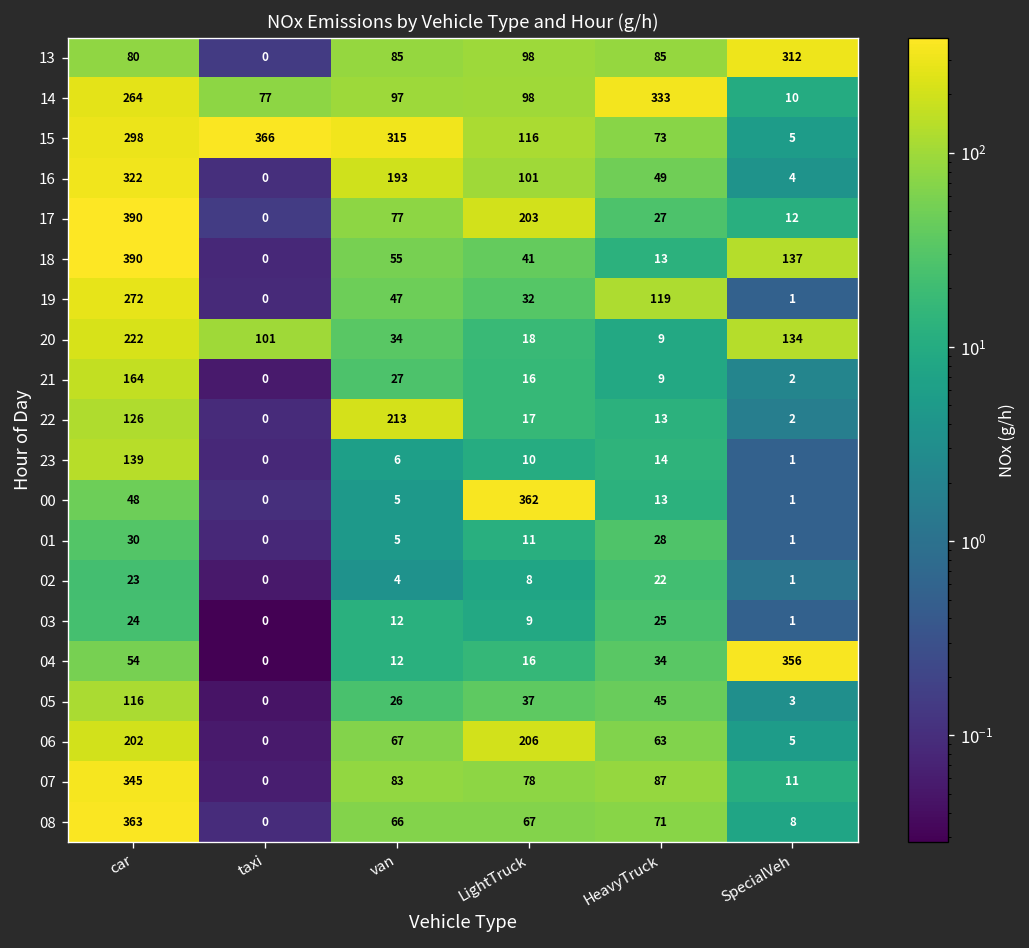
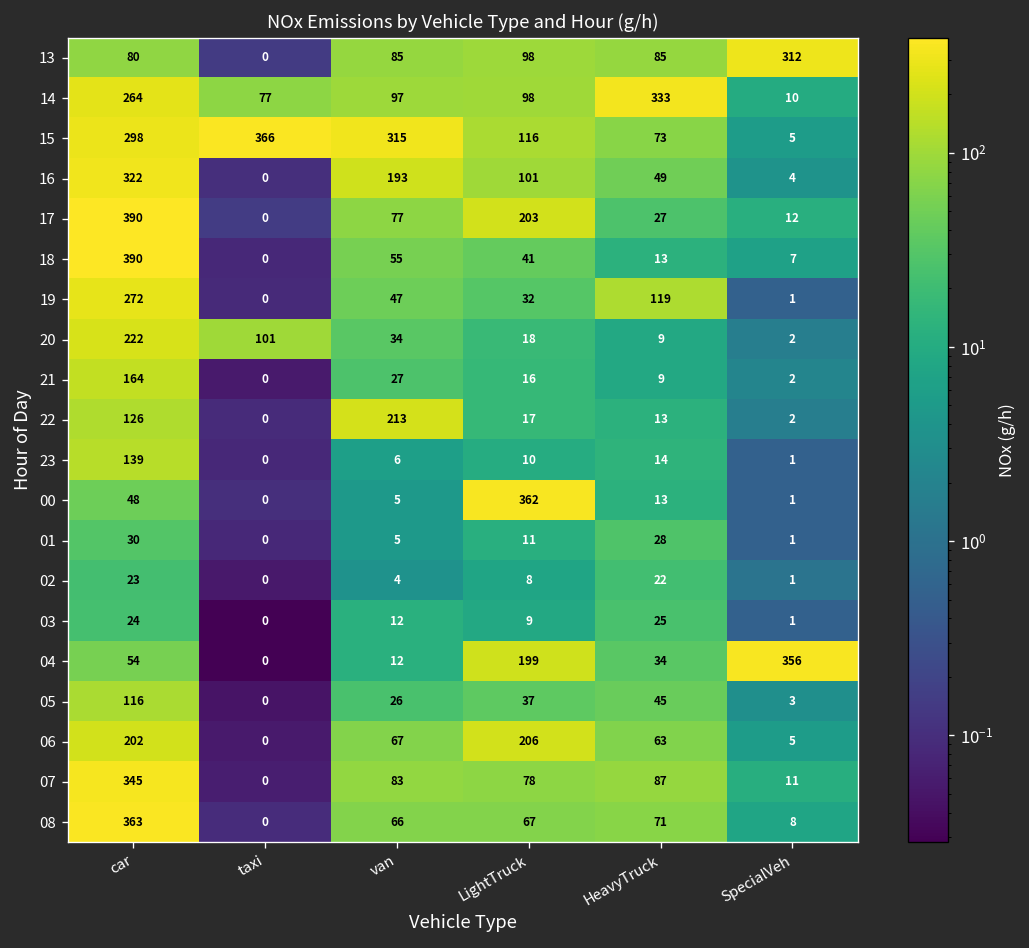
  {
    "13": {
      "car": 80,
      "taxi": 0,
      "van": 85,
      "LightTruck": 98,
      "HeavyTruck": 85,
      "SpecialVeh": 312
    },
    "14": {
      "car": 264,
      "taxi": 77,
      "van": 97,
      "LightTruck": 98,
      "HeavyTruck": 333,
      "SpecialVeh": 10
    },
    "15": {
      "car": 298,
      "taxi": 366,
      "van": 315,
      "LightTruck": 116,
      "HeavyTruck": 73,
      "SpecialVeh": 5
    },
    "16": {
      "car": 322,
      "taxi": 0,
      "van": 193,
      "LightTruck": 101,
      "HeavyTruck": 49,
      "SpecialVeh": 4
    },
    "17": {
      "car": 390,
      "taxi": 0,
      "van": 77,
      "LightTruck": 203,
      "HeavyTruck": 27,
      "SpecialVeh": 12
    },
    "18": {
      "car": 390,
      "taxi": 0,
      "van": 55,
      "LightTruck": 41,
      "HeavyTruck": 13,
-     "SpecialVeh": 137
+     "SpecialVeh": 7
    },
    "19": {
      "car": 272,
      "taxi": 0,
      "van": 47,
      "LightTruck": 32,
      "HeavyTruck": 119,
      "SpecialVeh": 1
    },
    "20": {
      "car": 222,
      "taxi": 101,
      "van": 34,
      "LightTruck": 18,
      "HeavyTruck": 9,
-     "SpecialVeh": 134
+     "SpecialVeh": 2
    },
    "21": {
      "car": 164,
      "taxi": 0,
      "van": 27,
      "LightTruck": 16,
      "HeavyTruck": 9,
      "SpecialVeh": 2
    },
    "22": {
      "car": 126,
      "taxi": 0,
      "van": 213,
      "LightTruck": 17,
      "HeavyTruck": 13,
      "SpecialVeh": 2
    },
    "23": {
      "car": 139,
      "taxi": 0,
      "van": 6,
      "LightTruck": 10,
      "HeavyTruck": 14,
      "SpecialVeh": 1
    },
    "00": {
      "car": 48,
      "taxi": 0,
      "van": 5,
      "LightTruck": 362,
      "HeavyTruck": 13,
      "SpecialVeh": 1
    },
    "01": {
      "car": 30,
      "taxi": 0,
      "van": 5,
      "LightTruck": 11,
      "HeavyTruck": 28,
      "SpecialVeh": 1
    },
    "02": {
      "car": 23,
      "taxi": 0,
      "van": 4,
      "LightTruck": 8,
      "HeavyTruck": 22,
      "SpecialVeh": 1
    },
    "03": {
      "car": 24,
      "taxi": 0,
      "van": 12,
      "LightTruck": 9,
      "HeavyTruck": 25,
      "SpecialVeh": 1
    },
    "04": {
      "car": 54,
      "taxi": 0,
      "van": 12,
-     "LightTruck": 16,
+     "LightTruck": 199,
      "HeavyTruck": 34,
      "SpecialVeh": 356
    },
    "05": {
      "car": 116,
      "taxi": 0,
      "van": 26,
      "LightTruck": 37,
      "HeavyTruck": 45,
      "SpecialVeh": 3
    },
    "06": {
      "car": 202,
      "taxi": 0,
      "van": 67,
      "LightTruck": 206,
      "HeavyTruck": 63,
      "SpecialVeh": 5
    },
    "07": {
      "car": 345,
      "taxi": 0,
      "van": 83,
      "LightTruck": 78,
      "HeavyTruck": 87,
      "SpecialVeh": 11
    },
    "08": {
      "car": 363,
      "taxi": 0,
      "van": 66,
      "LightTruck": 67,
      "HeavyTruck": 71,
      "SpecialVeh": 8
    }
  }
